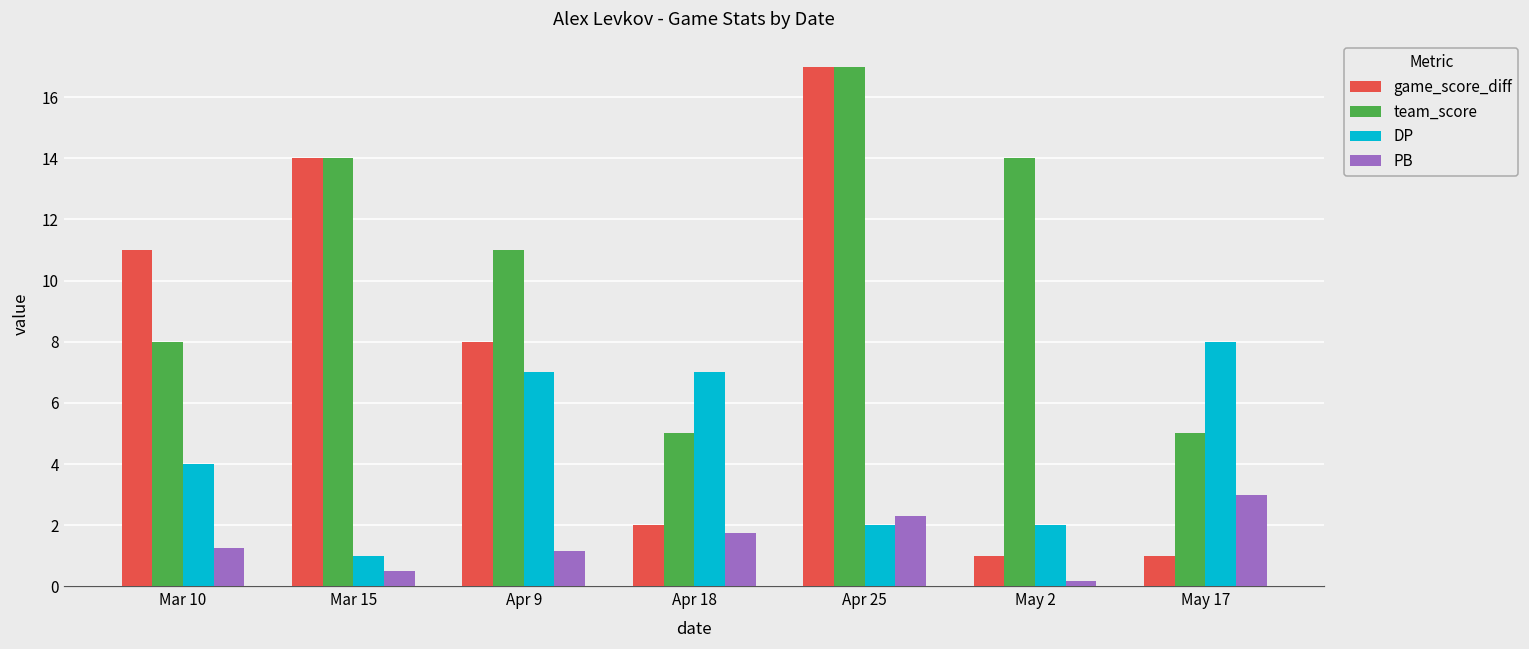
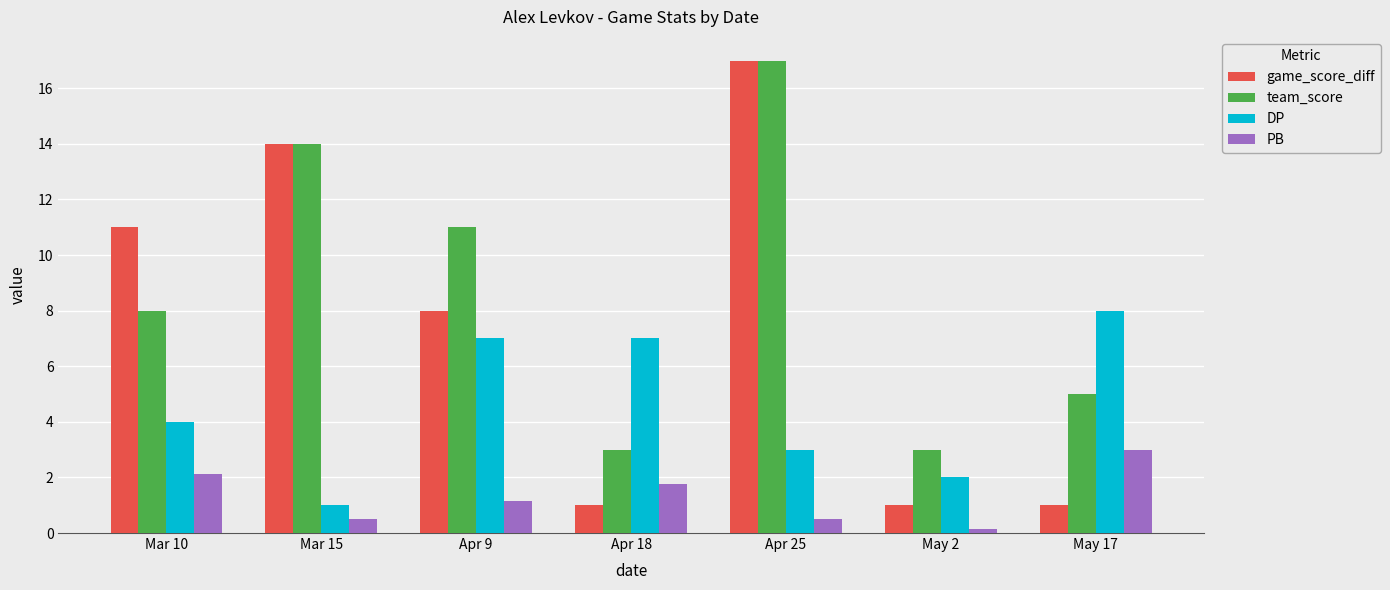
  {
    "game_score_diff": {
      "Mar 10": 11,
      "Mar 15": 14,
      "Apr 9": 8,
-     "Apr 18": 2,
+     "Apr 18": 1,
      "Apr 25": 17,
      "May 2": 1,
      "May 17": 1
    },
    "team_score": {
      "Mar 10": 8,
      "Mar 15": 14,
      "Apr 9": 11,
-     "Apr 18": 5,
+     "Apr 18": 3,
      "Apr 25": 17,
-     "May 2": 14,
+     "May 2": 3,
      "May 17": 5
    },
    "DP": {
      "Mar 10": 4,
      "Mar 15": 1,
      "Apr 9": 7,
      "Apr 18": 7,
-     "Apr 25": 2,
+     "Apr 25": 3,
      "May 2": 2,
      "May 17": 8
    },
    "PB": {
-     "Mar 10": 1.3,
+     "Mar 10": 2.1,
      "Mar 15": 0.5,
      "Apr 9": 1.2,
      "Apr 18": 1.8,
-     "Apr 25": 2.3,
+     "Apr 25": 0.5,
      "May 2": 0.2,
      "May 17": 3.0
    }
  }
